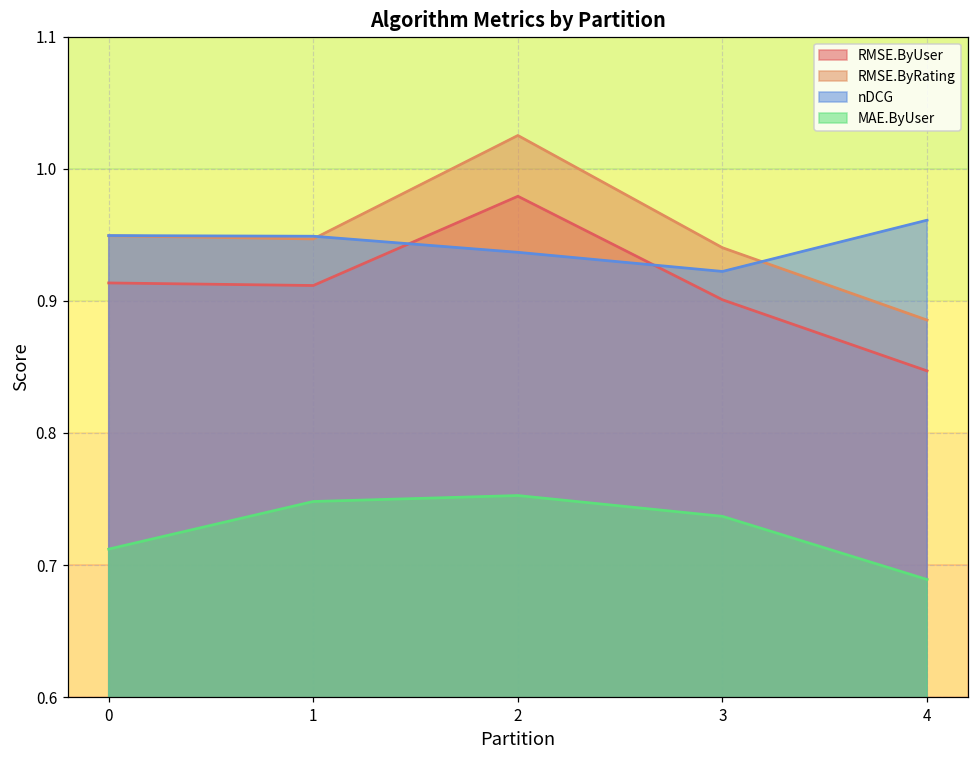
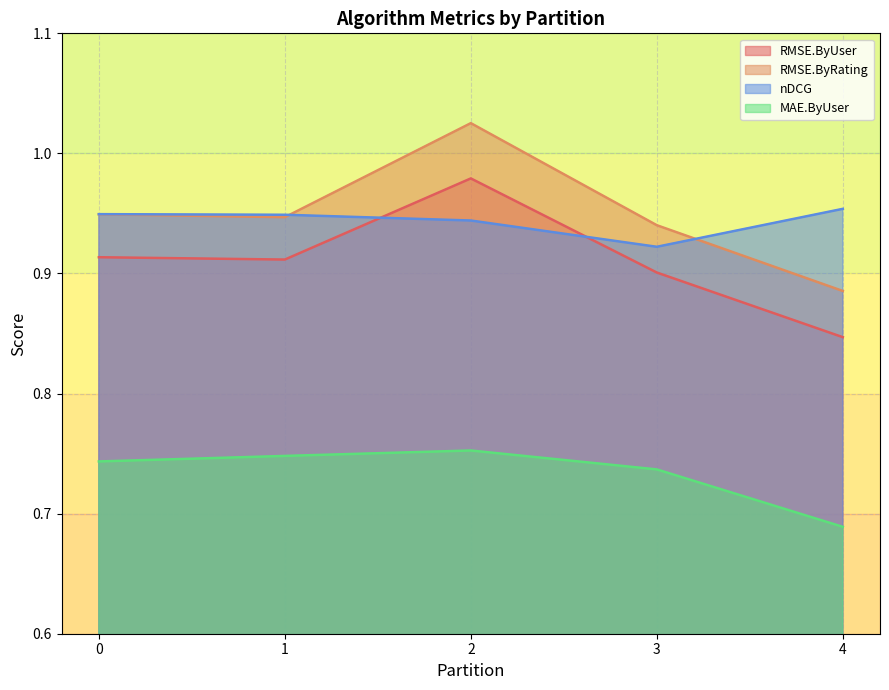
  {
    "nDCG": {
-     "2": 0.937,
+     "2": 0.944,
      "3": 0.922,
-     "4": 0.961
+     "4": 0.954
    },
    "MAE.ByUser": {
-     "0": 0.712,
+     "0": 0.743,
      "1": 0.748,
      "2": 0.753,
      "3": 0.737,
      "4": 0.689
    }
  }
